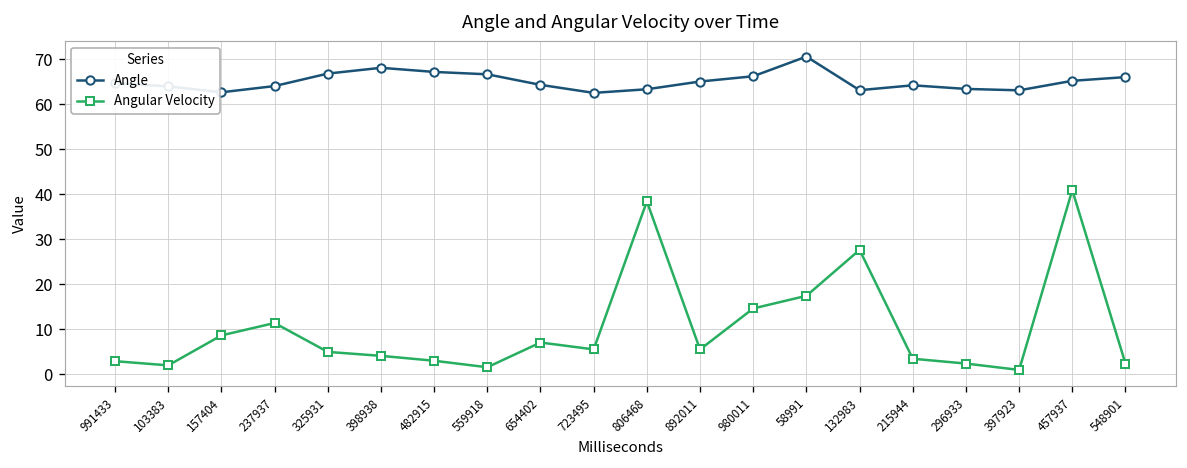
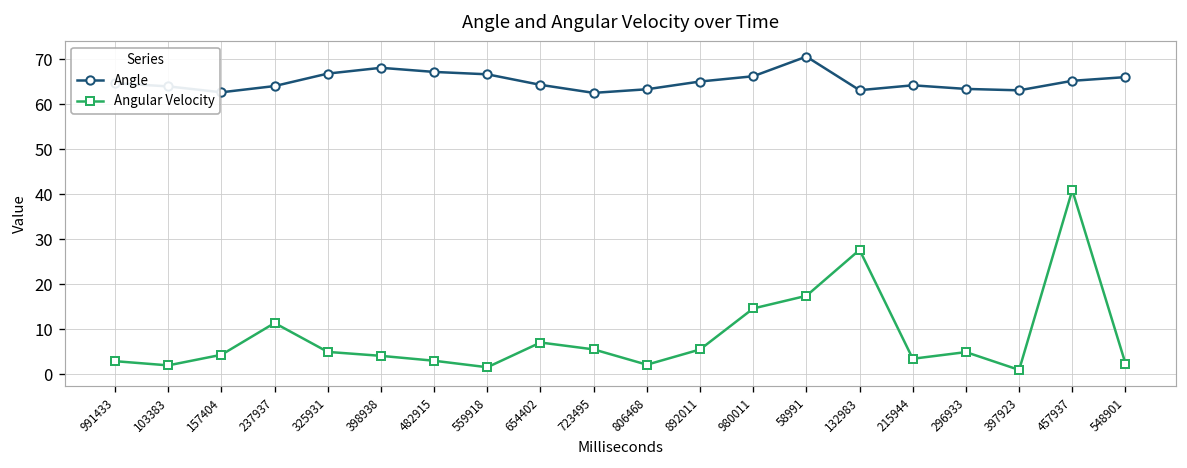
  {
    "Angle": {
      "157404": 63,
      "237937": 64,
      "325931": 67,
      "398938": 68,
      "482915": 67,
      "559918": 67,
      "654402": 64,
      "723495": 63,
      "806468": 63,
      "892011": 65,
      "980011": 66,
      "58991": 71,
      "132983": 63,
      "215944": 64,
      "296933": 63,
      "397923": 63,
      "457937": 65,
      "548901": 66
    },
    "Angular Velocity": {
      "991433": 3,
      "103383": 2,
-     "157404": 9,
+     "157404": 4,
      "237937": 11,
      "325931": 5,
      "398938": 4,
      "482915": 3,
      "559918": 2,
      "654402": 7,
      "723495": 6,
-     "806468": 38,
+     "806468": 2,
      "892011": 6,
      "980011": 15,
      "58991": 17,
      "132983": 28,
      "215944": 3,
-     "296933": 2,
+     "296933": 5,
      "397923": 1,
      "457937": 41,
      "548901": 2
    }
  }
